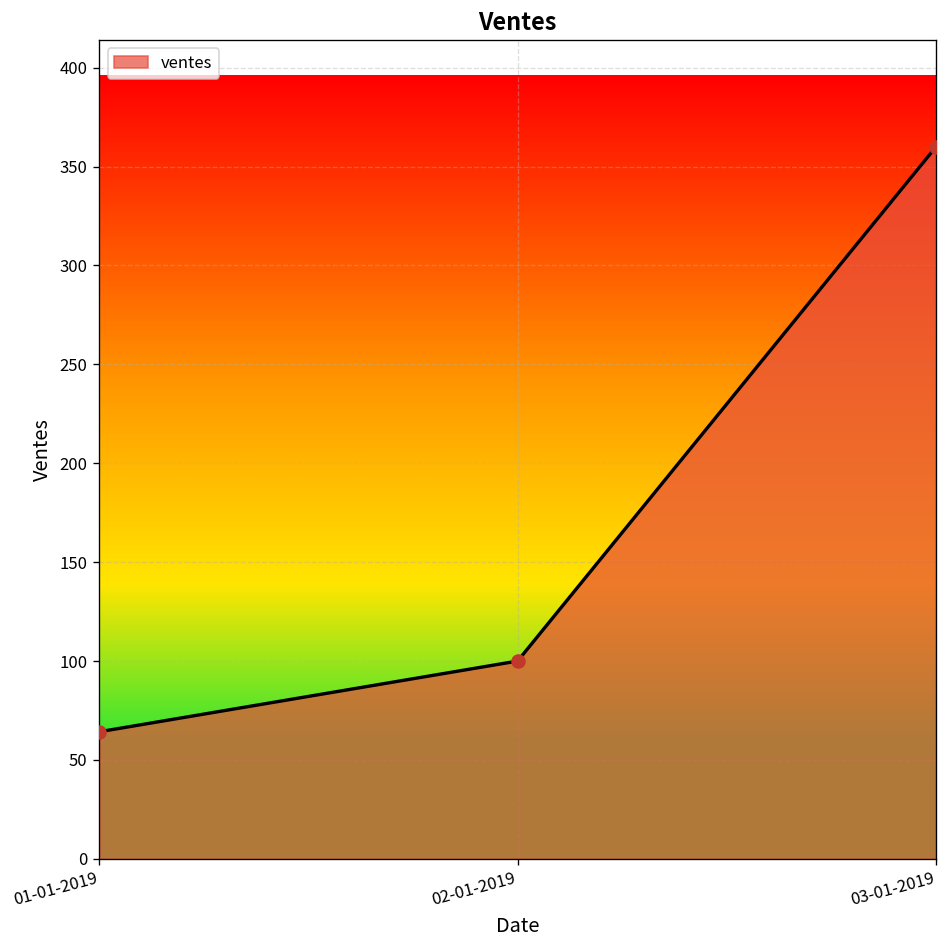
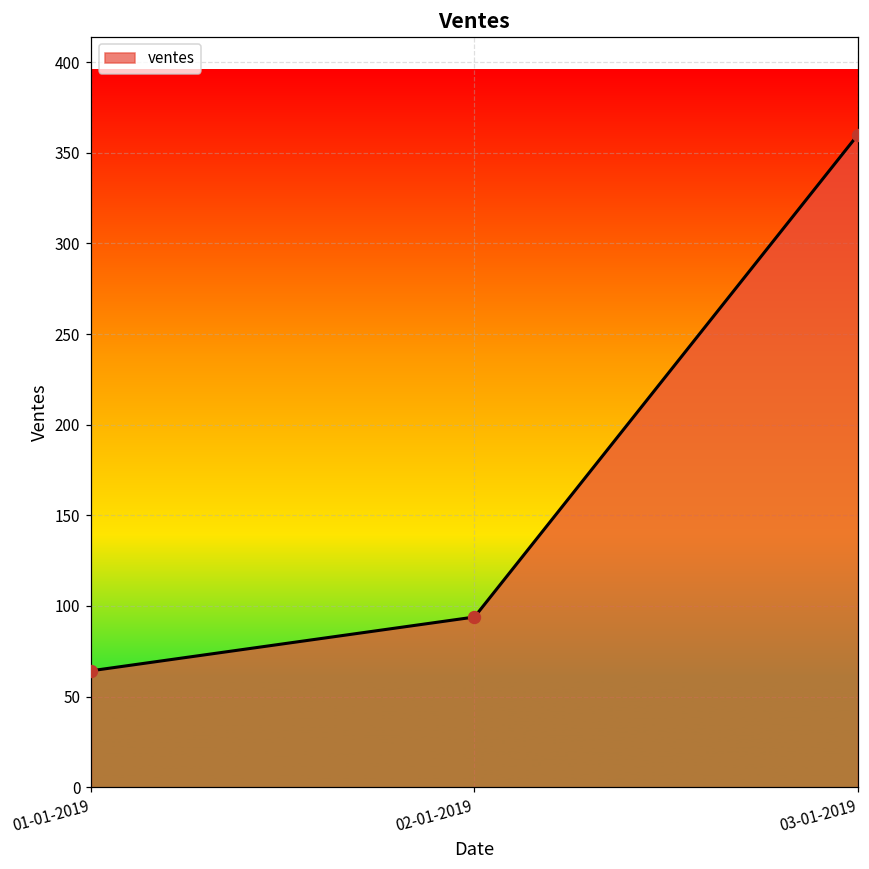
  {
    "01-01-2019": 64,
-   "02-01-2019": 100,
+   "02-01-2019": 94,
    "03-01-2019": 360
  }
